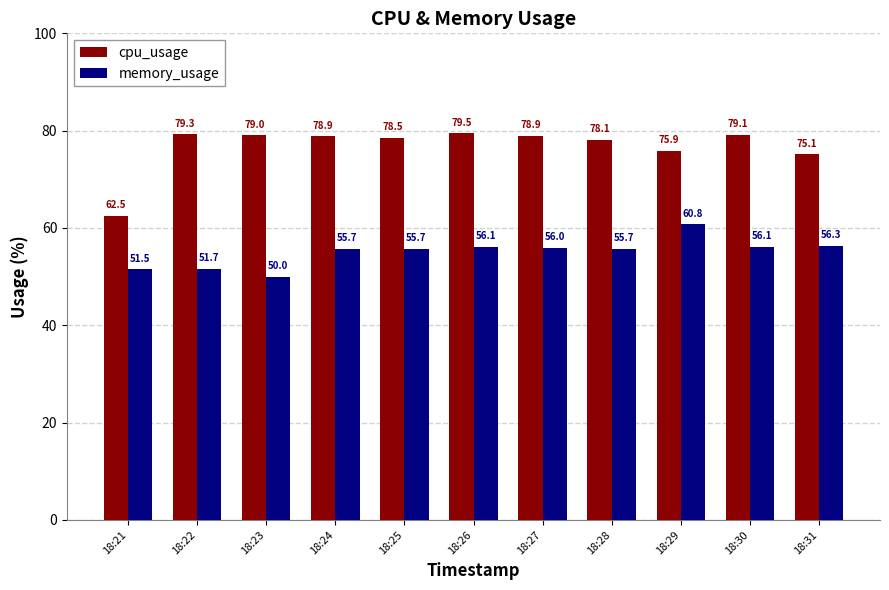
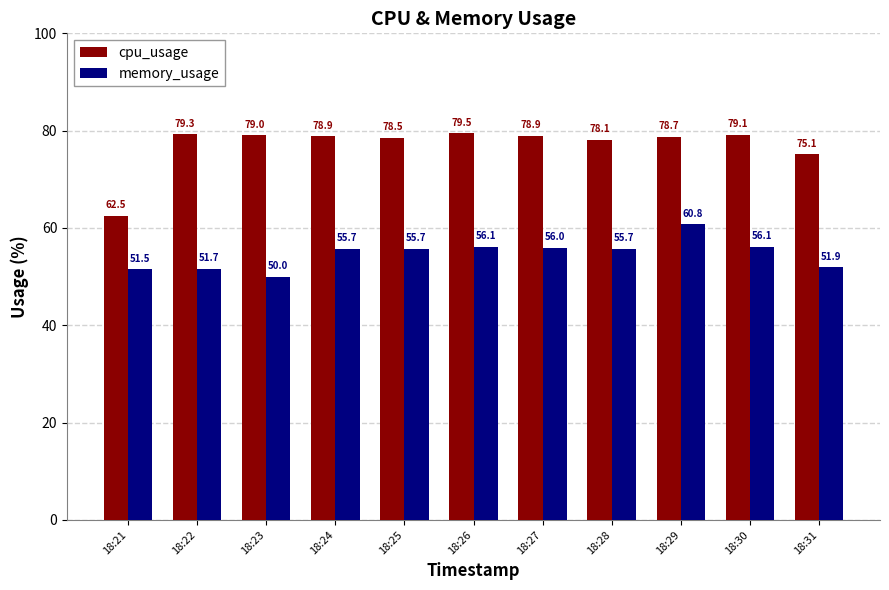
  {
    "cpu_usage": {
      "18:21": 62.5,
      "18:22": 79.3,
      "18:23": 79.0,
      "18:24": 78.9,
      "18:25": 78.5,
      "18:26": 79.5,
      "18:27": 78.9,
      "18:28": 78.1,
-     "18:29": 75.9,
+     "18:29": 78.7,
      "18:30": 79.1,
      "18:31": 75.1
    },
    "memory_usage": {
      "18:21": 51.5,
      "18:22": 51.7,
      "18:23": 50.0,
      "18:24": 55.7,
      "18:25": 55.7,
      "18:26": 56.1,
      "18:27": 56.0,
      "18:28": 55.7,
      "18:29": 60.8,
      "18:30": 56.1,
-     "18:31": 56.3
+     "18:31": 51.9
    }
  }
